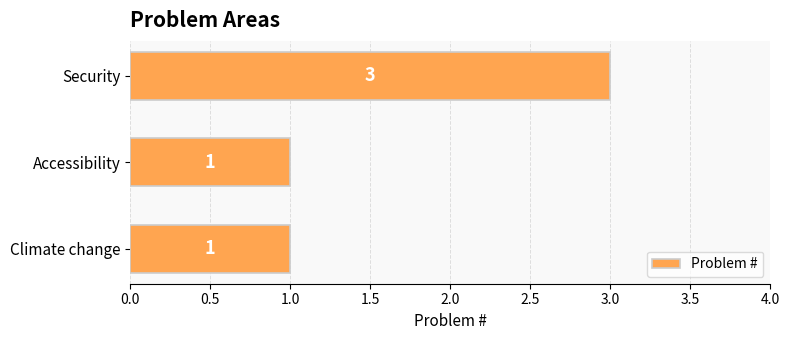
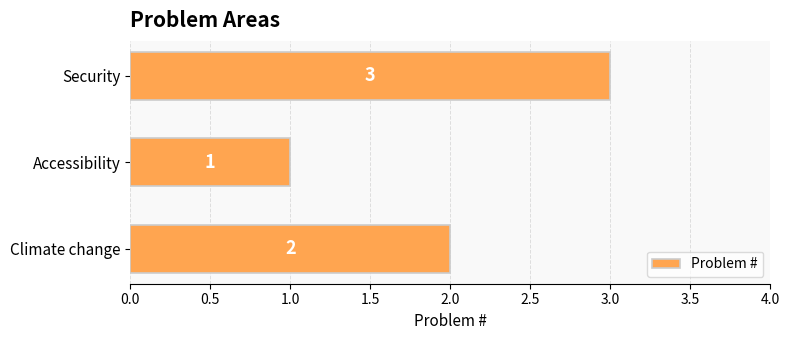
  {
    "Security": 3,
    "Accessibility": 1,
-   "Climate change": 1
+   "Climate change": 2
  }
